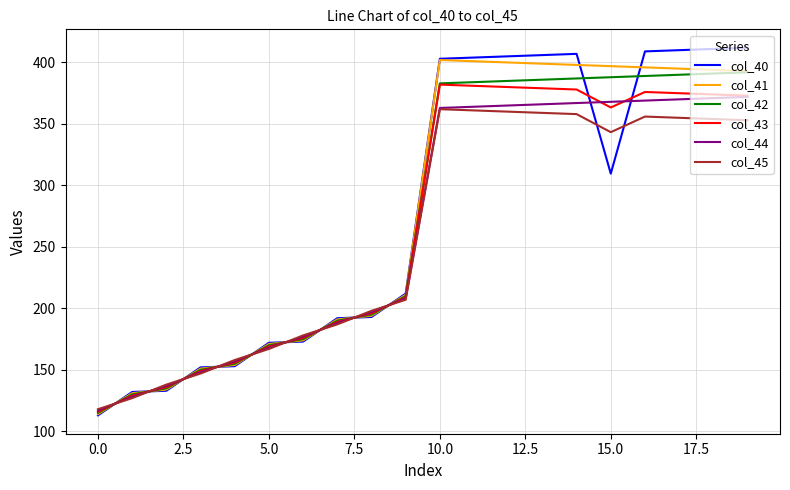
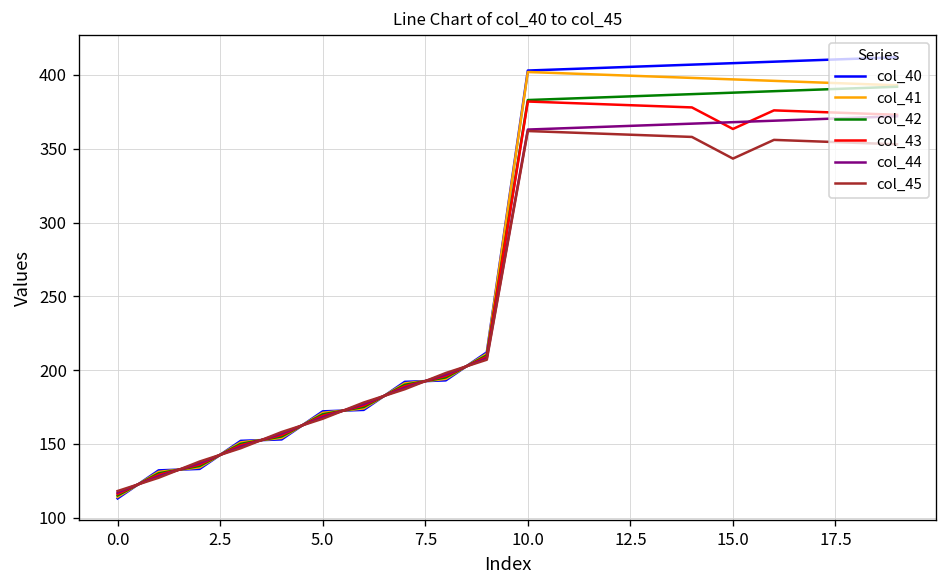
  {
    "col_40": {
-     "15.0": 310
+     "15.0": 408
    },
    "col_41": {
      "15.0": 397
    },
    "col_42": {
      "15.0": 388
    },
    "col_43": {
      "15.0": 363
    },
    "col_44": {
      "15.0": 368
    },
    "col_45": {
      "15.0": 343
    }
  }
